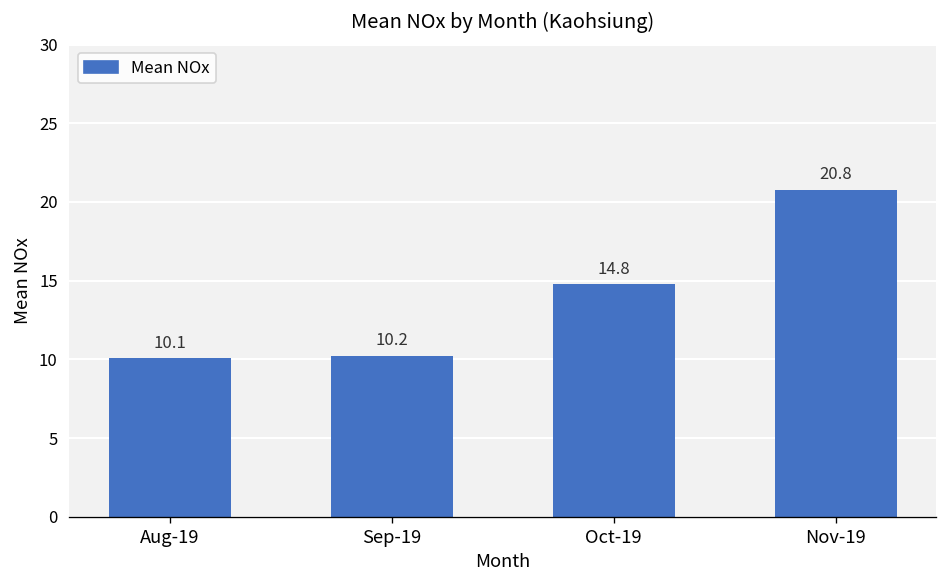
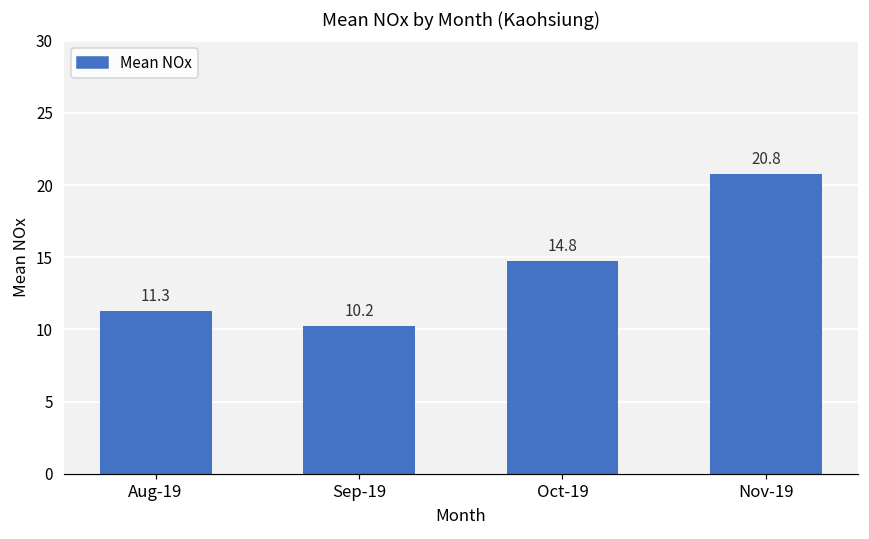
  {
-   "Aug-19": 10.1,
+   "Aug-19": 11.3,
    "Sep-19": 10.2,
    "Oct-19": 14.8,
    "Nov-19": 20.8
  }
